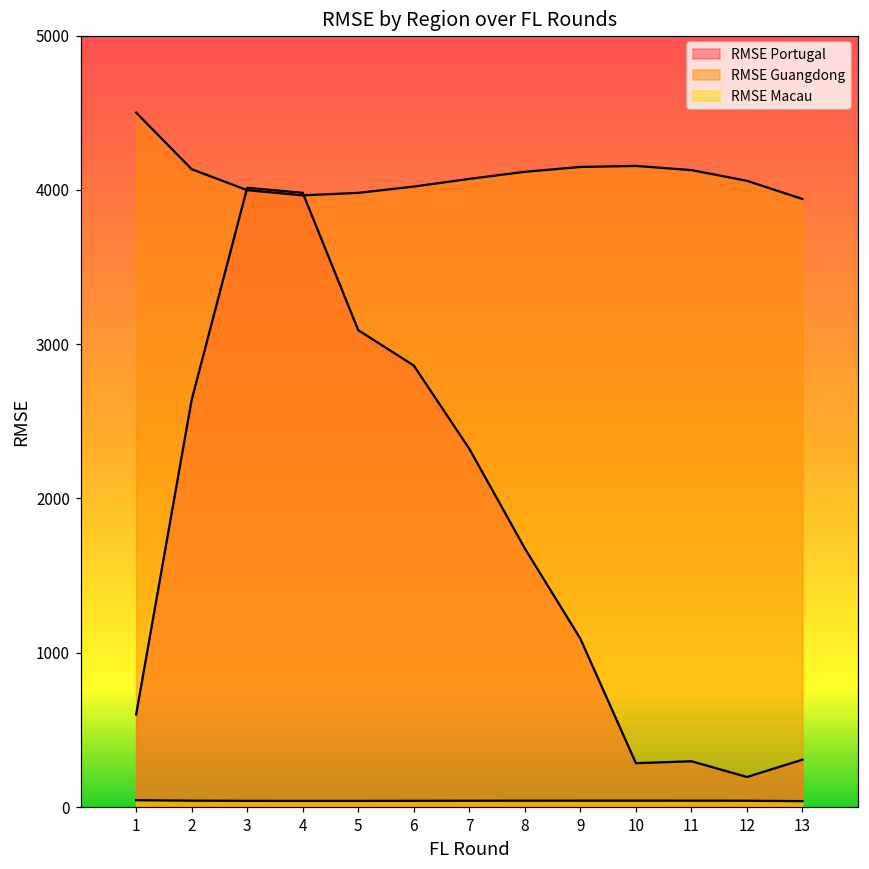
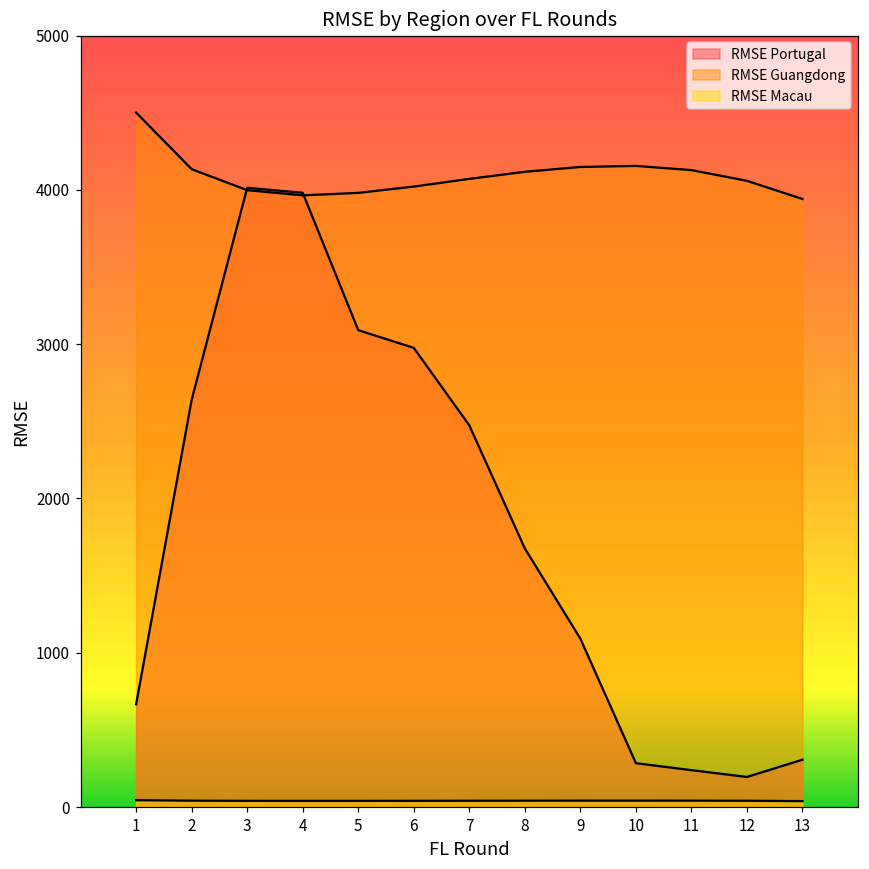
  {
    "RMSE Portugal": {
-     "1": 600,
+     "1": 670,
      "2": 2640,
      "5": 3090,
-     "6": 2860,
-     "7": 2320,
+     "6": 2980,
+     "7": 2470,
      "8": 1680,
      "9": 1090,
      "10": 280,
-     "11": 300,
+     "11": 240,
      "12": 200,
      "13": 310
    }
  }
